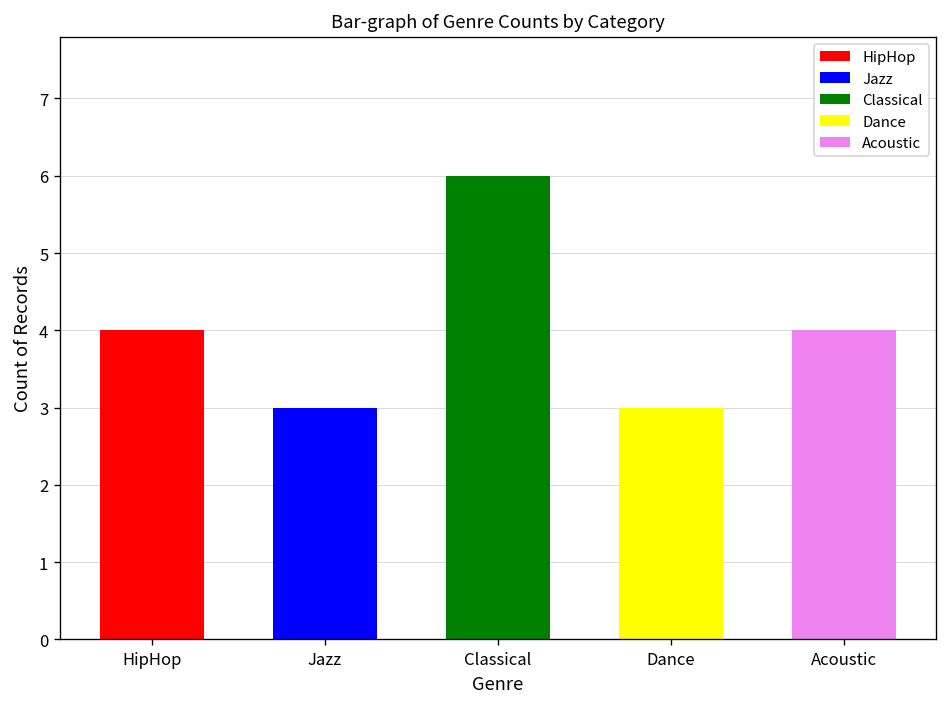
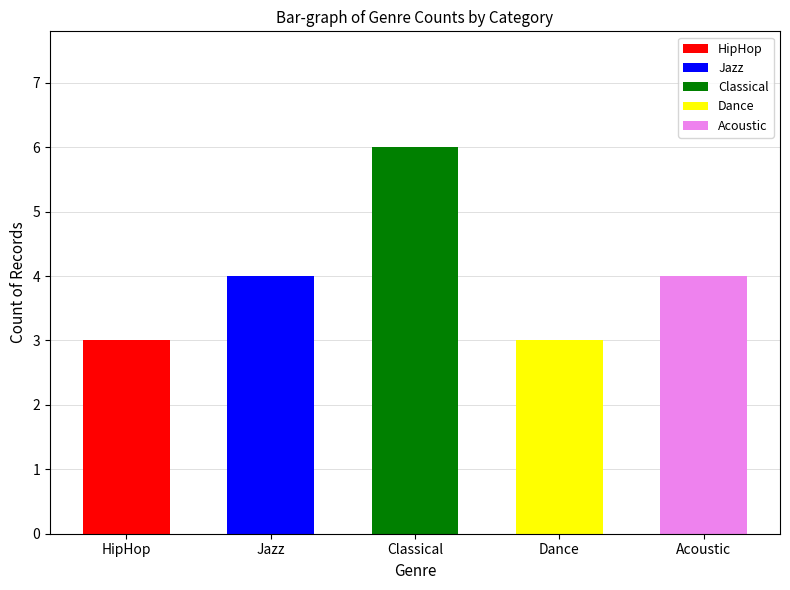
  {
-   "HipHop": 4,
-   "Jazz": 3,
+   "HipHop": 3,
+   "Jazz": 4,
    "Classical": 6,
    "Dance": 3,
    "Acoustic": 4
  }
